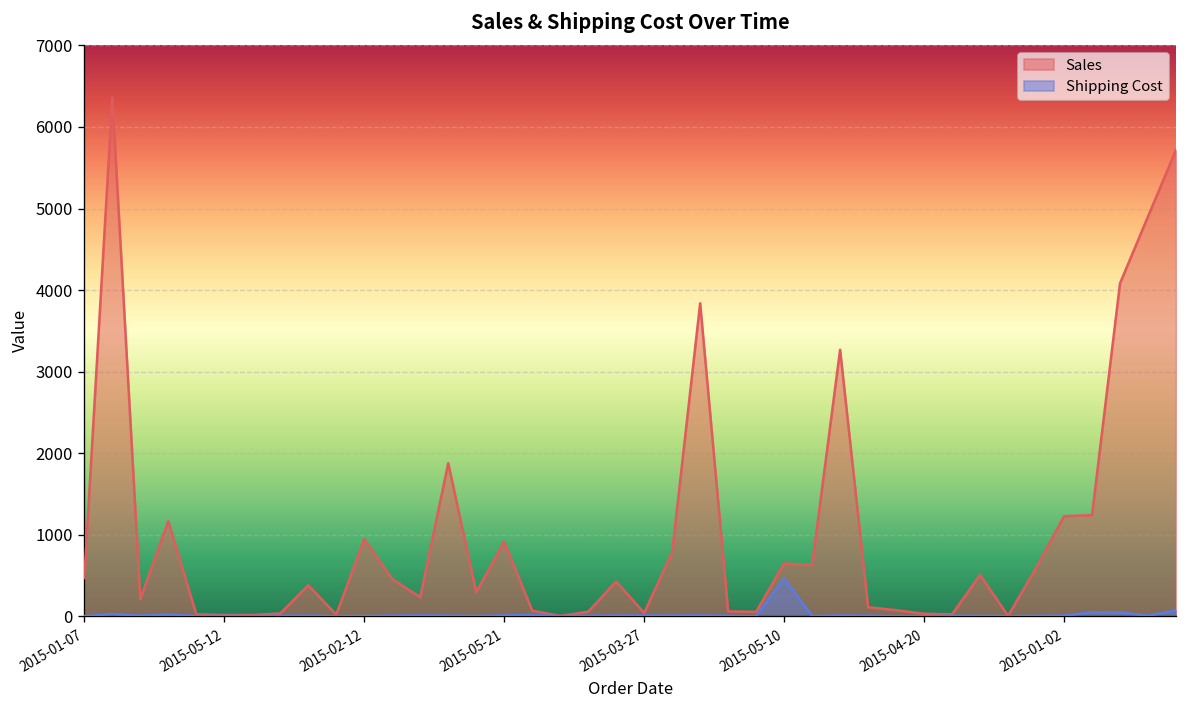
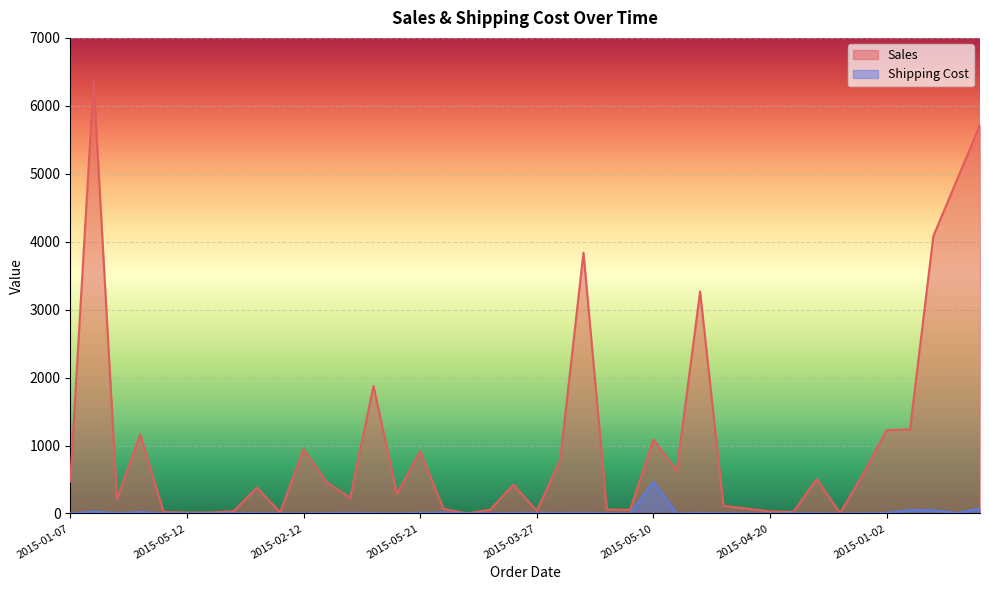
  {
    "Sales": {
      "2015-01-07": 500,
-     "2015-05-10": 600
+     "2015-05-10": 1100
    },
    "Shipping Cost": {
      "2015-01-07": 0,
      "2015-05-10": 500
    }
  }
